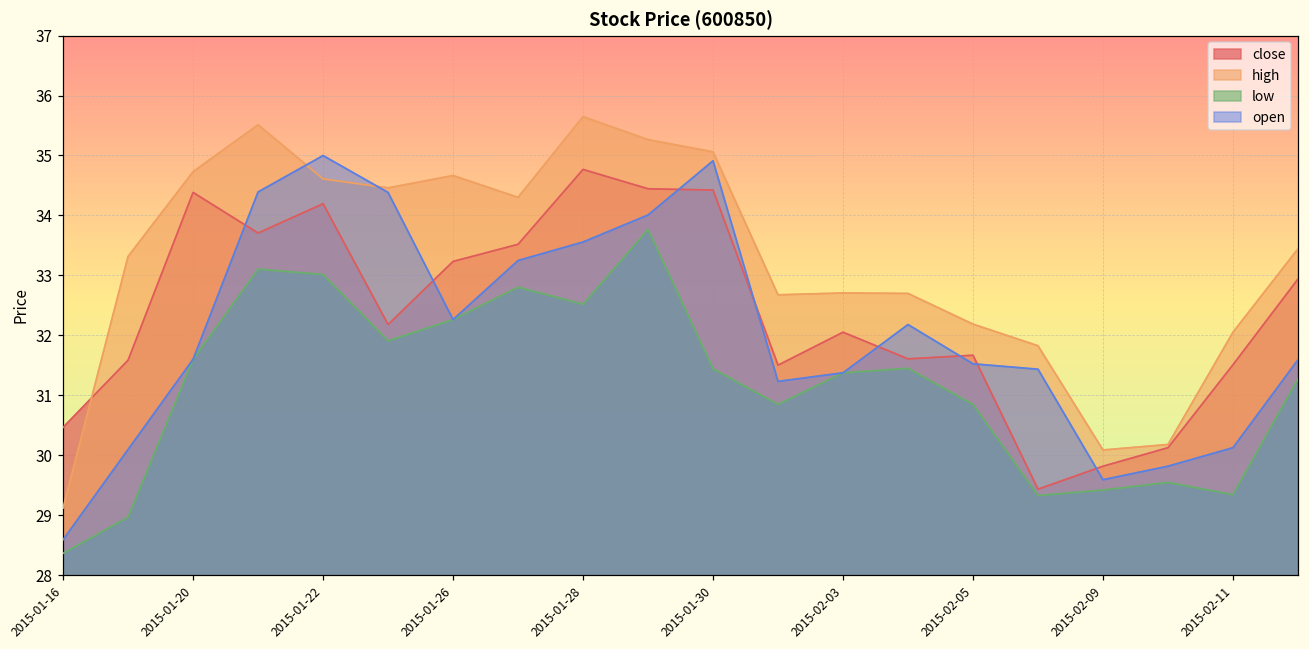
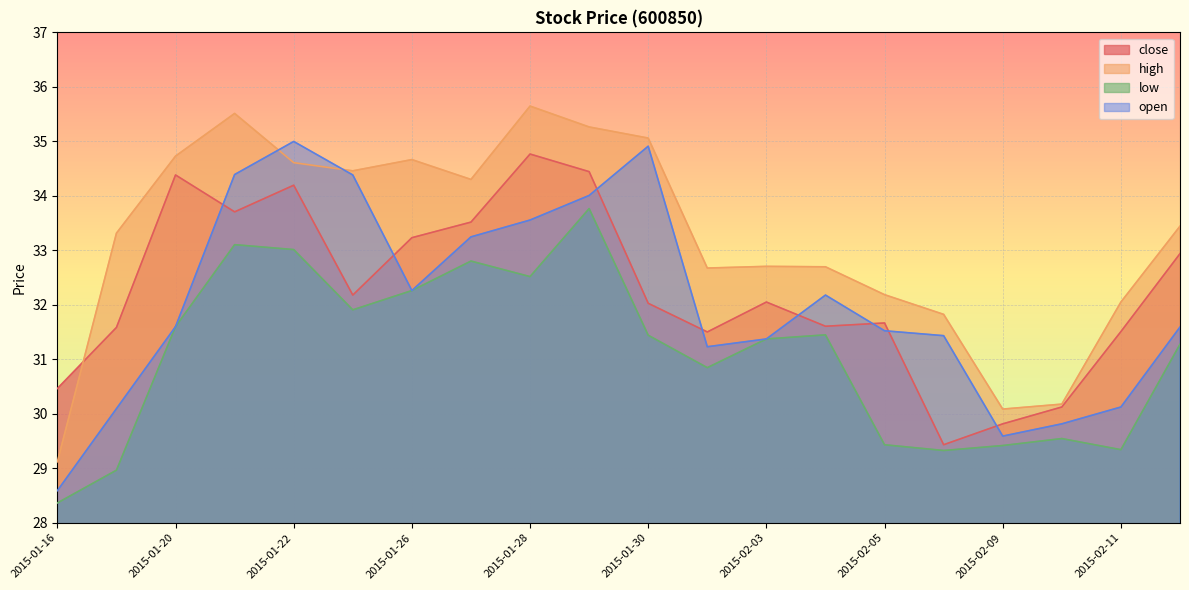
  {
    "close": {
      "2015-01-16": 30.5,
      "2015-01-20": 34.4,
      "2015-01-22": 34.2,
      "2015-01-26": 33.2,
      "2015-01-28": 34.8,
-     "2015-01-30": 34.4,
+     "2015-01-30": 32.0,
      "2015-02-03": 32.1,
      "2015-02-05": 31.7,
      "2015-02-09": 29.8,
      "2015-02-11": 31.5
    },
    "high": {
      "2015-01-16": 29.1,
      "2015-01-20": 34.7,
      "2015-01-22": 34.6,
      "2015-01-26": 34.7,
      "2015-01-28": 35.6,
      "2015-01-30": 35.1,
      "2015-02-03": 32.7,
      "2015-02-05": 32.2,
      "2015-02-09": 30.1,
      "2015-02-11": 32.1
    },
    "low": {
      "2015-01-16": 28.4,
      "2015-01-22": 33.0,
      "2015-01-28": 32.5,
      "2015-01-30": 31.4,
-     "2015-02-05": 30.8,
+     "2015-02-05": 29.4,
      "2015-02-09": 29.4,
      "2015-02-11": 29.3
    },
    "open": {
      "2015-01-16": 28.6,
      "2015-01-22": 35.0,
      "2015-01-28": 33.6,
      "2015-01-30": 34.9,
      "2015-02-05": 31.5,
      "2015-02-09": 29.6,
      "2015-02-11": 30.1
    }
  }
